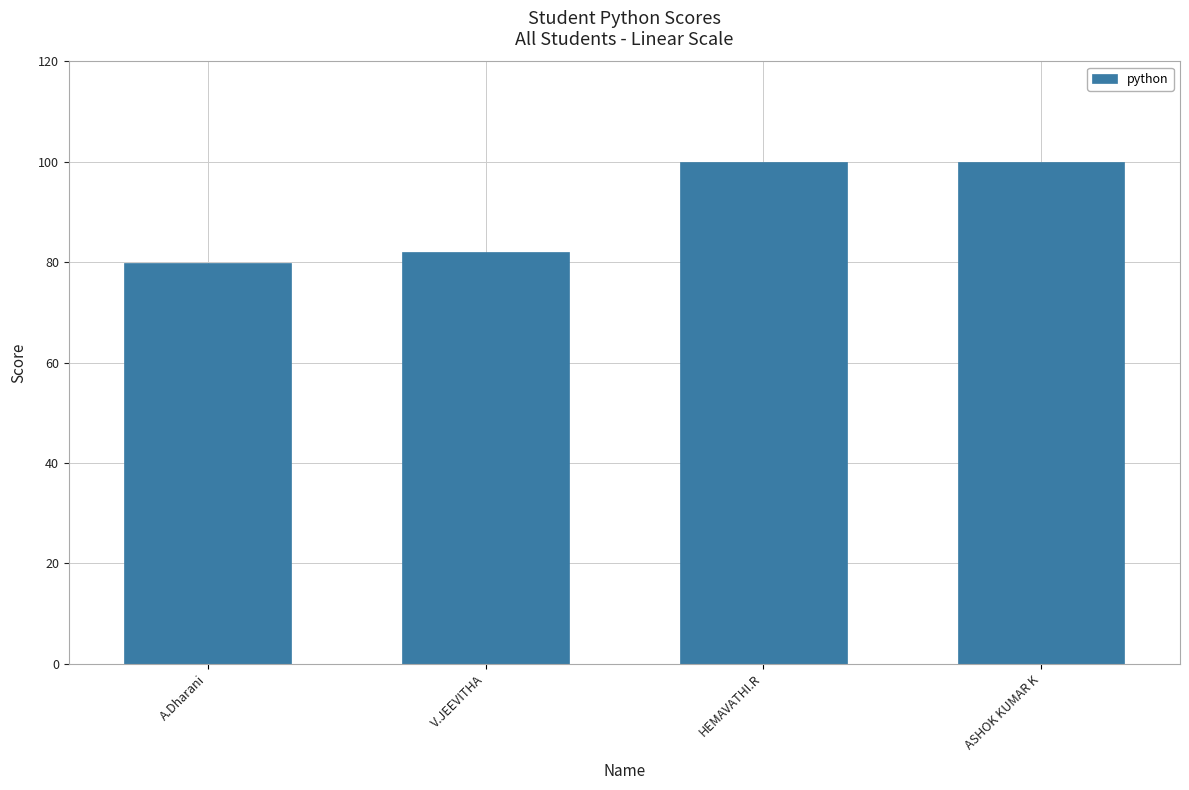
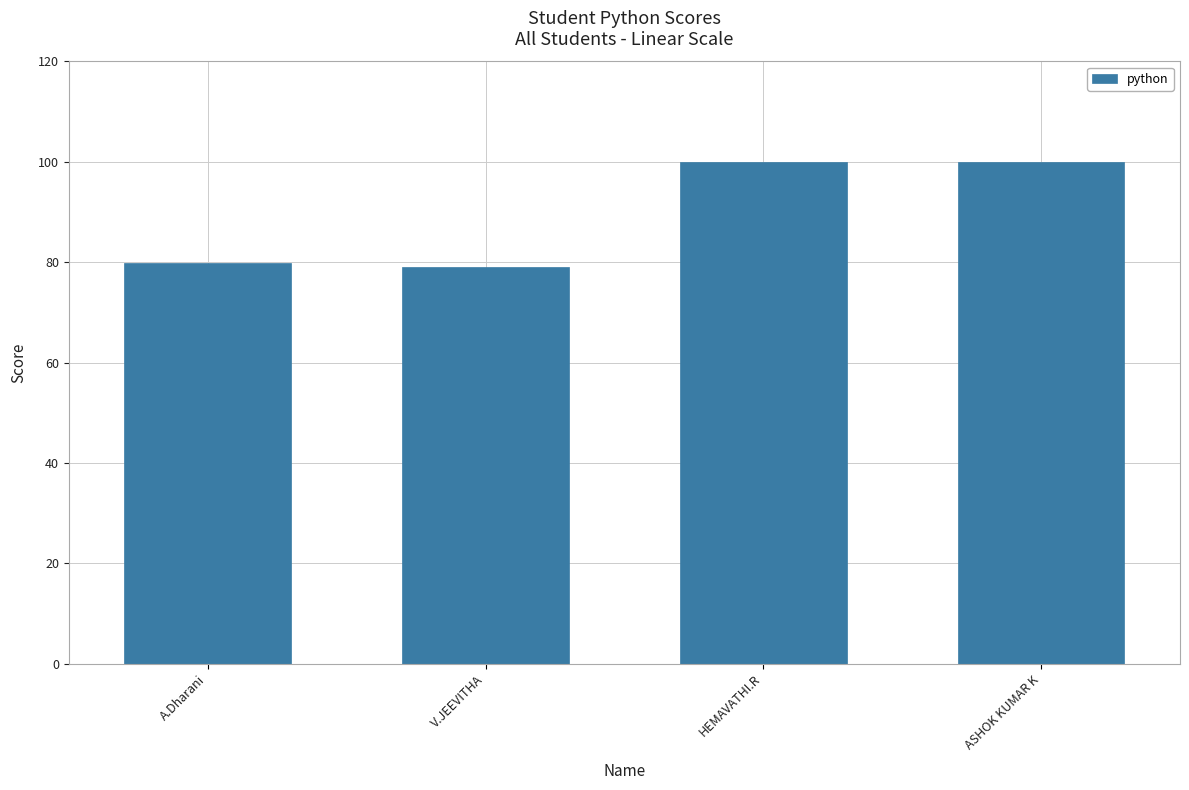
  {
    "A.Dharani": 80,
-   "V.JEEVITHA": 82,
+   "V.JEEVITHA": 79,
    "HEMAVATHI.R": 100,
    "ASHOK KUMAR K": 100
  }
